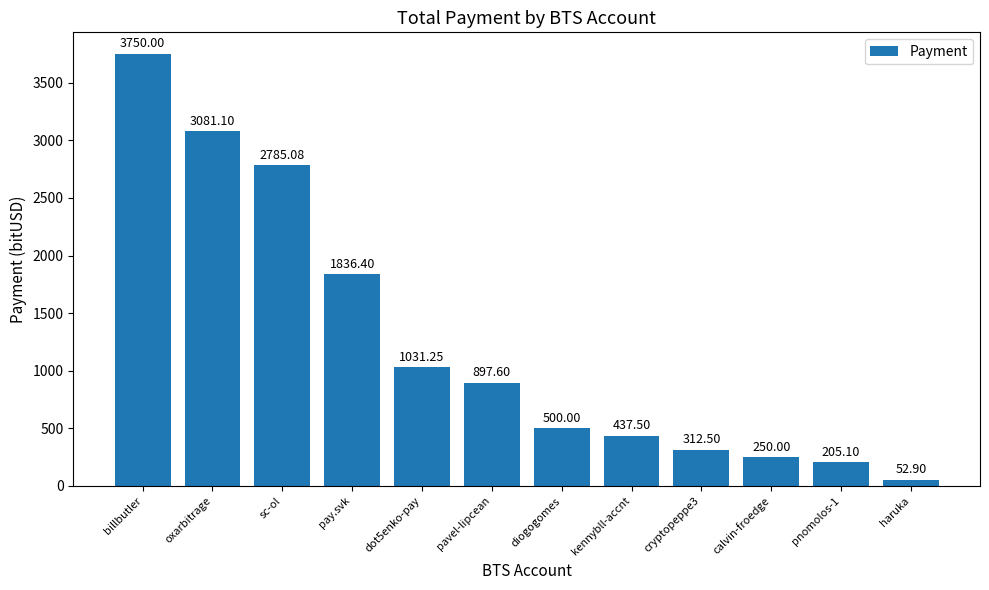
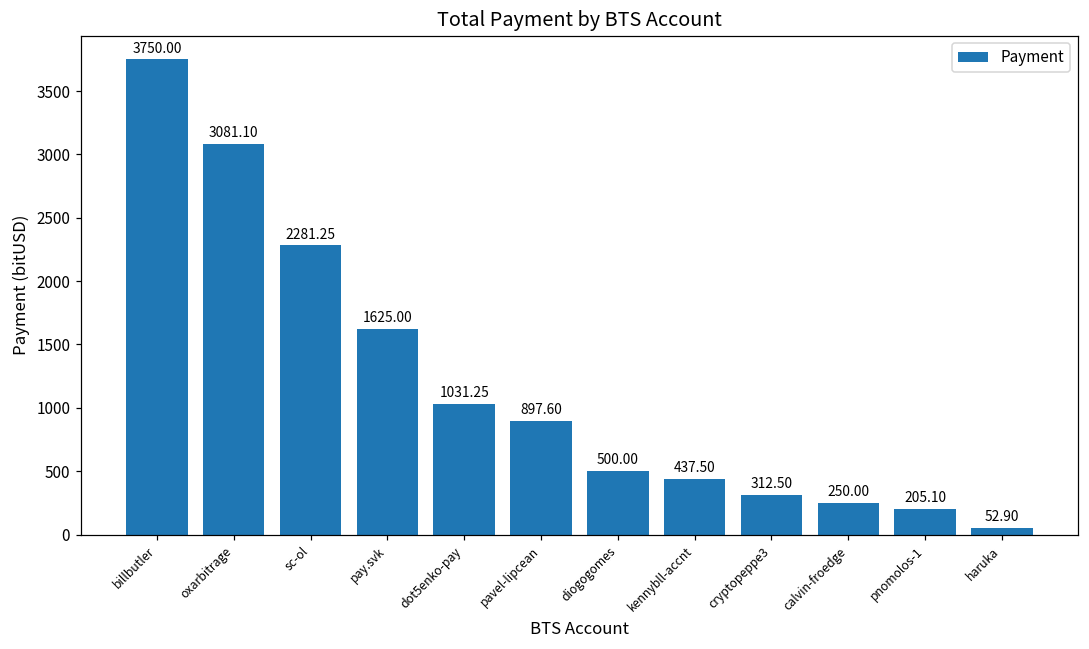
  {
    "billbutler": 3750.00,
    "oxarbitrage": 3081.10,
-   "sc-ol": 2785.08,
-   "pay.svk": 1836.40,
+   "sc-ol": 2281.25,
+   "pay.svk": 1625.00,
    "dot5enko-pay": 1031.25,
    "pavel-lipcean": 897.60,
    "diogogomes": 500.00,
    "kennybll-accnt": 437.50,
    "cryptopeppe3": 312.50,
    "calvin-froedge": 250.00,
    "pnomolos-1": 205.10,
    "haruka": 52.90
  }
